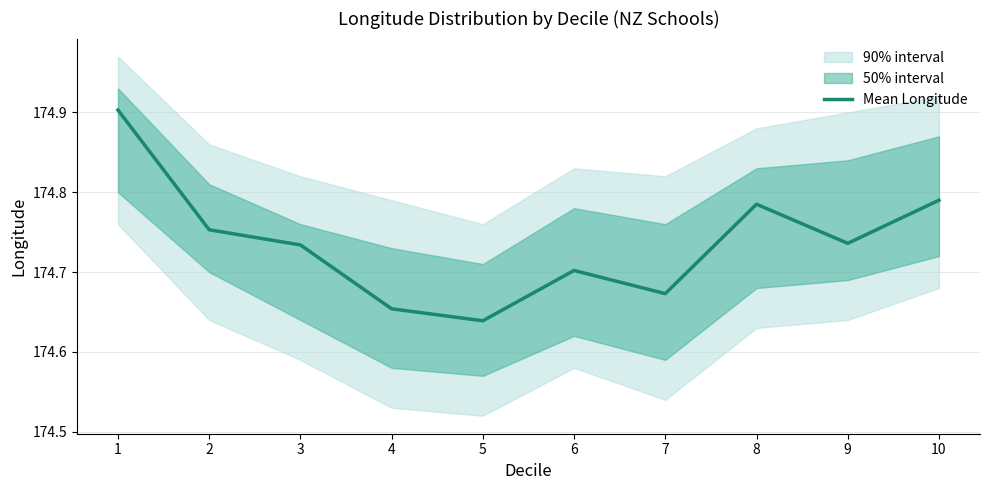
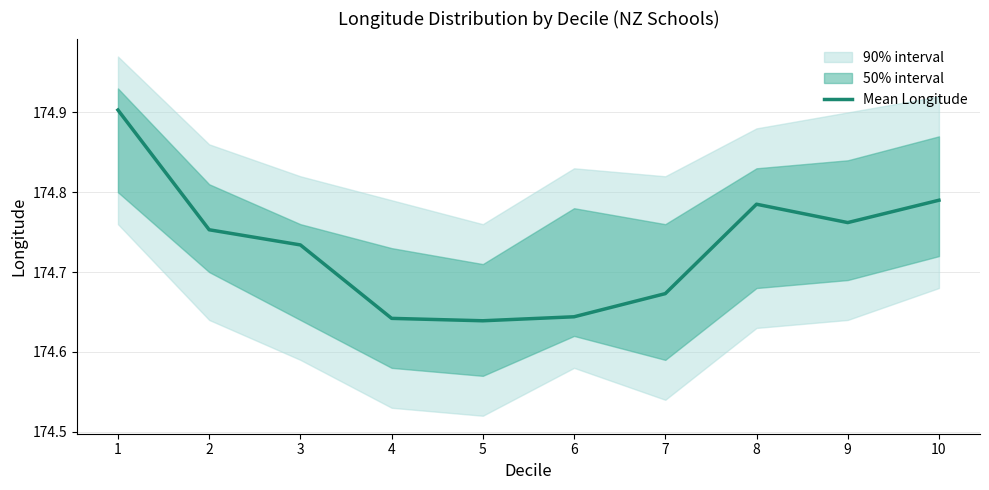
  {
    "Mean Longitude": {
      "1": 174.90,
      "2": 174.75,
      "3": 174.73,
-     "4": 174.65,
+     "4": 174.64,
      "5": 174.64,
-     "6": 174.70,
+     "6": 174.64,
      "7": 174.67,
      "8": 174.79,
-     "9": 174.74,
+     "9": 174.76,
      "10": 174.79
    }
  }
